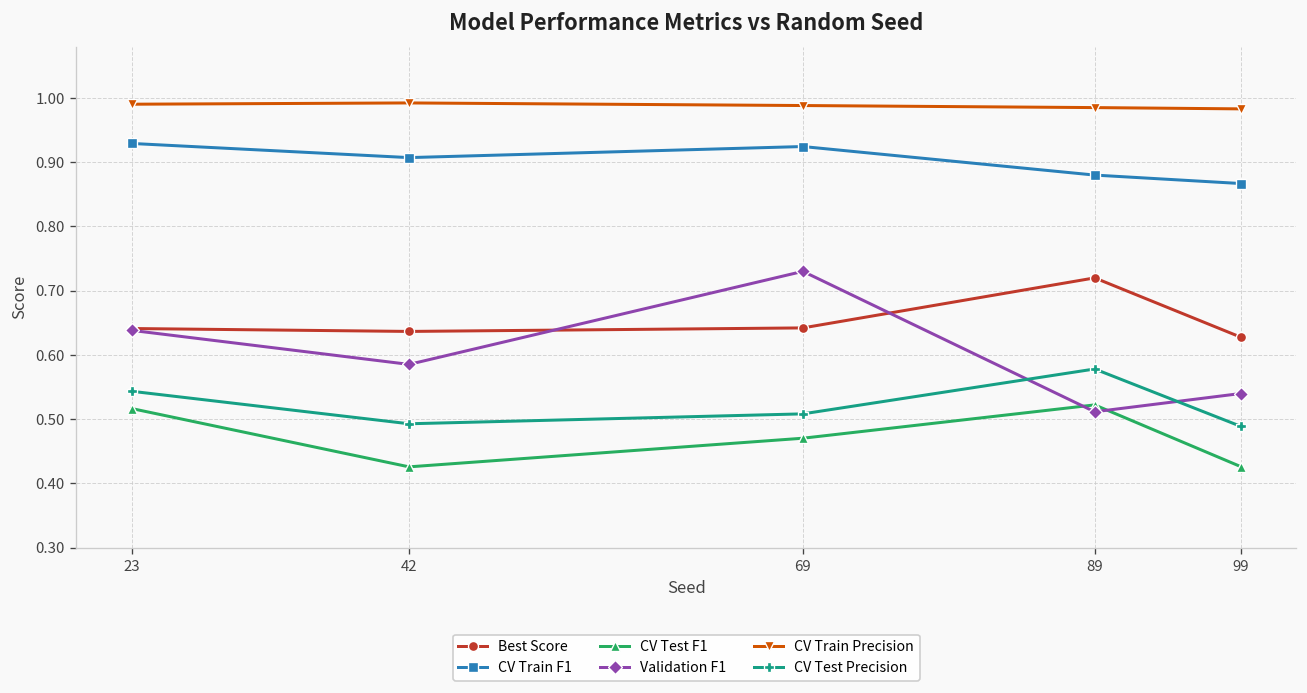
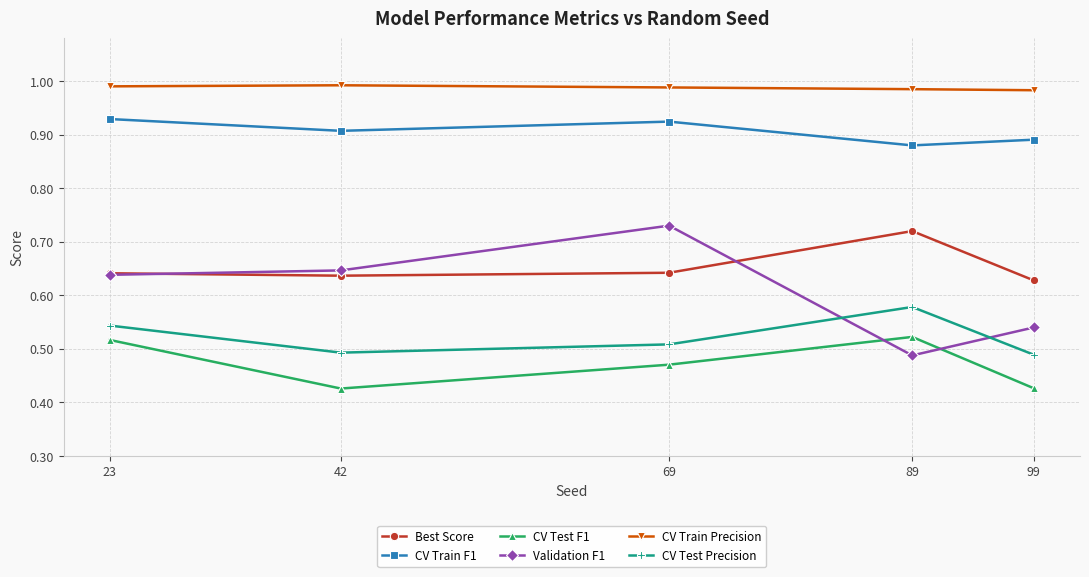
  {
    "CV Train F1": {
      "23": 0.93,
      "42": 0.91,
      "69": 0.92,
      "89": 0.88,
-     "99": 0.87
+     "99": 0.89
    },
    "Validation F1": {
-     "42": 0.59,
+     "42": 0.65,
      "69": 0.73,
-     "89": 0.51,
+     "89": 0.49,
      "99": 0.54
    }
  }
